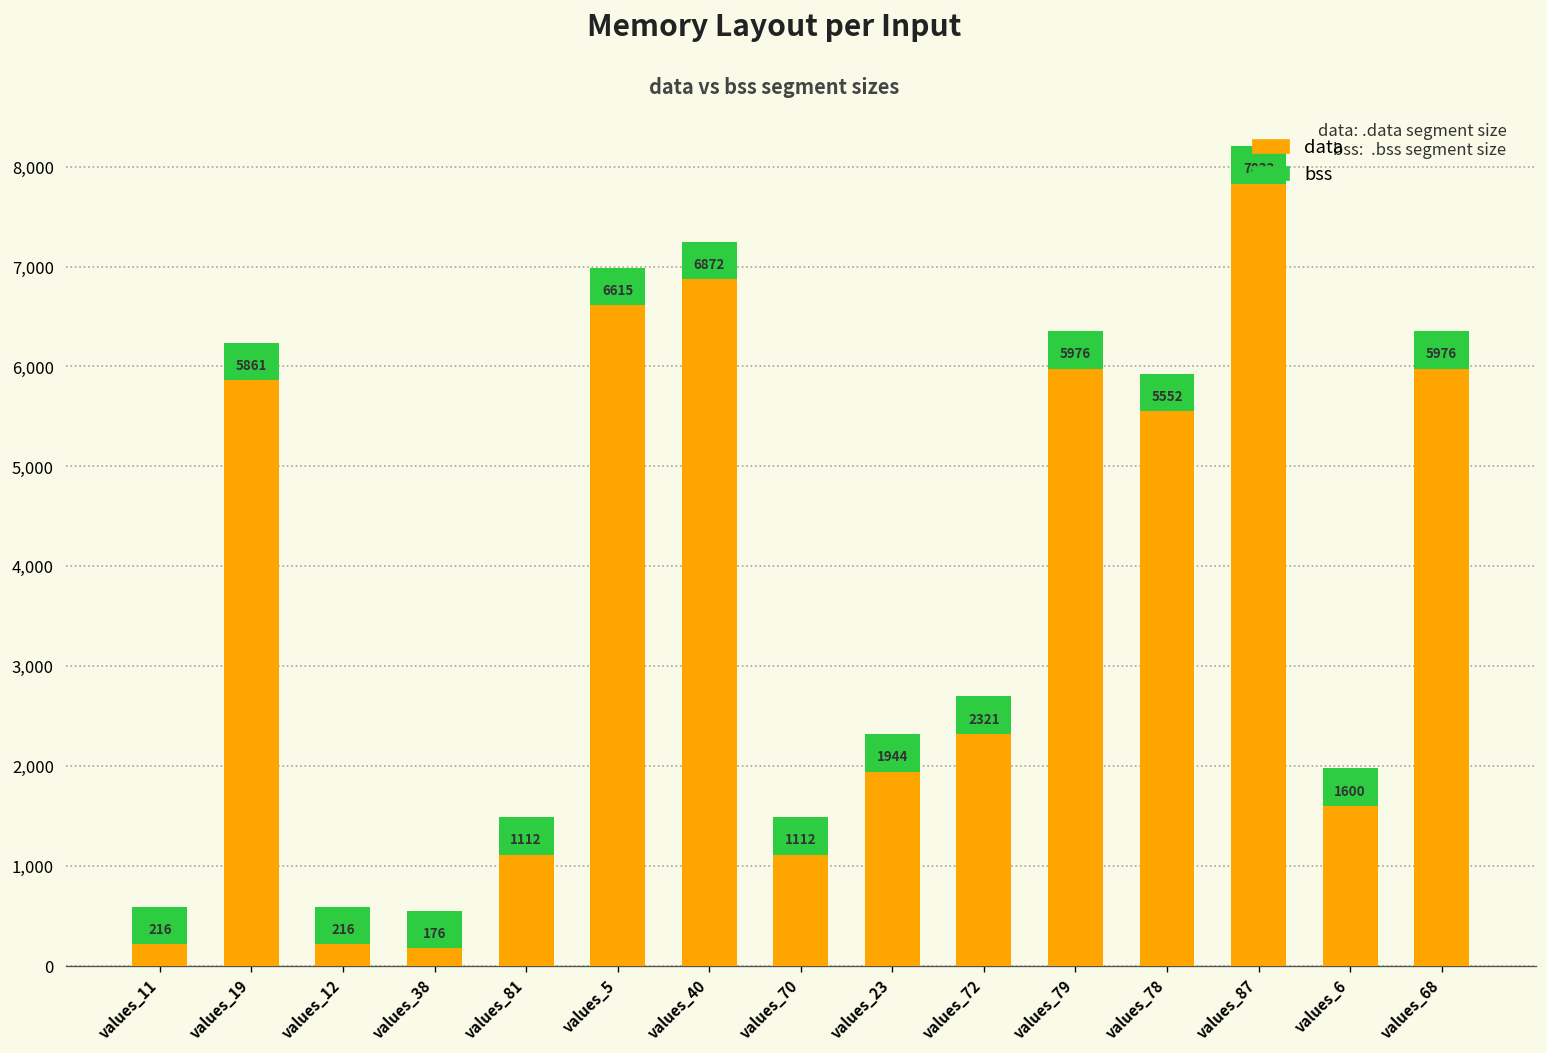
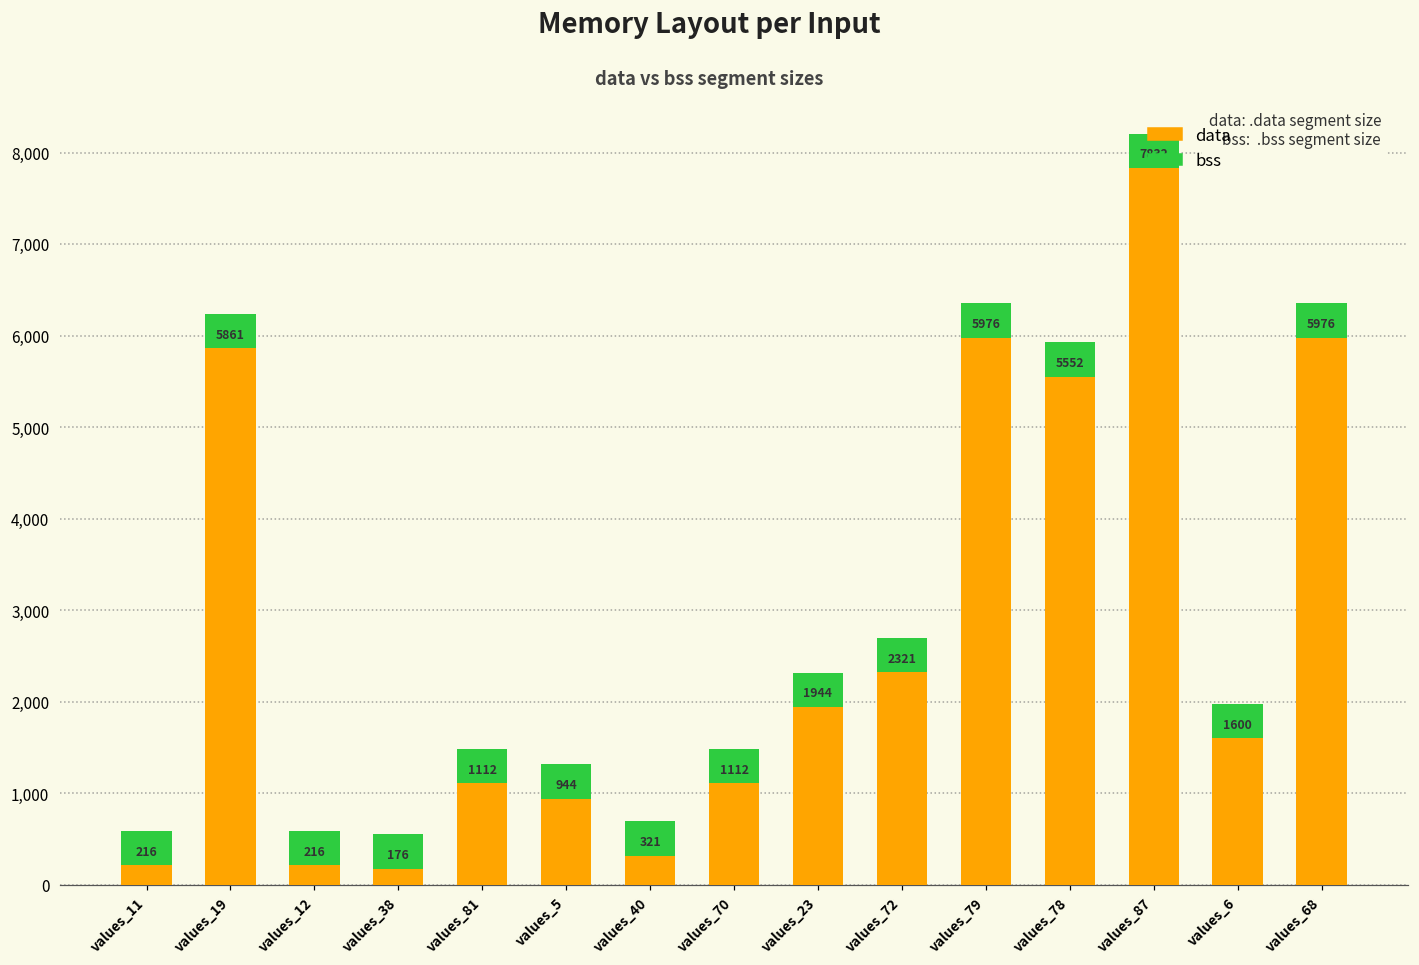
  {
    "data": {
      "values_11": 216,
      "values_19": 5861,
      "values_12": 216,
      "values_38": 176,
      "values_81": 1112,
-     "values_5": 6615,
-     "values_40": 6872,
+     "values_5": 944,
+     "values_40": 321,
      "values_70": 1112,
      "values_23": 1944,
      "values_72": 2321,
      "values_79": 5976,
      "values_78": 5552,
      "values_87": 7832,
      "values_6": 1600,
      "values_68": 5976
    }
  }
